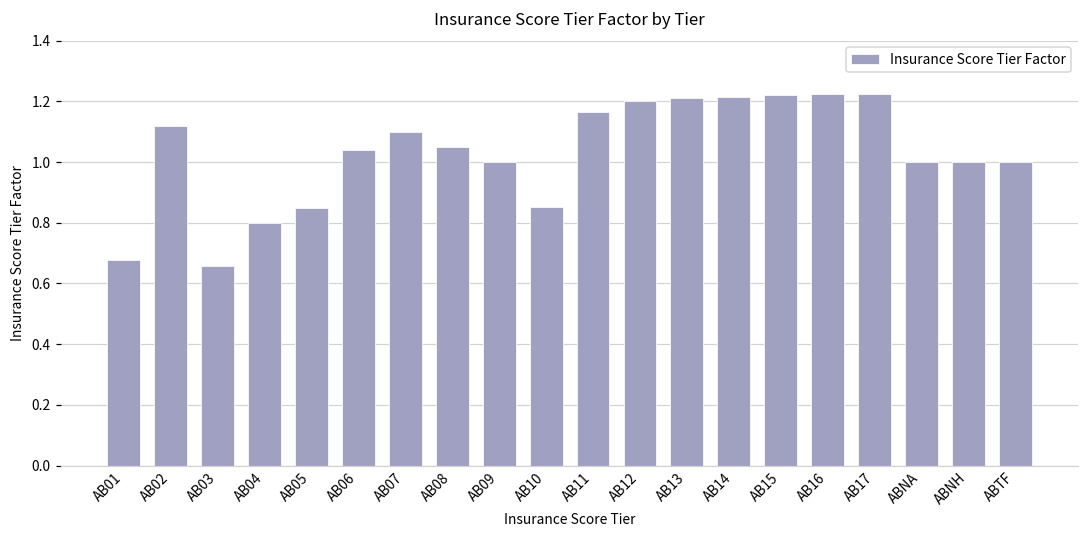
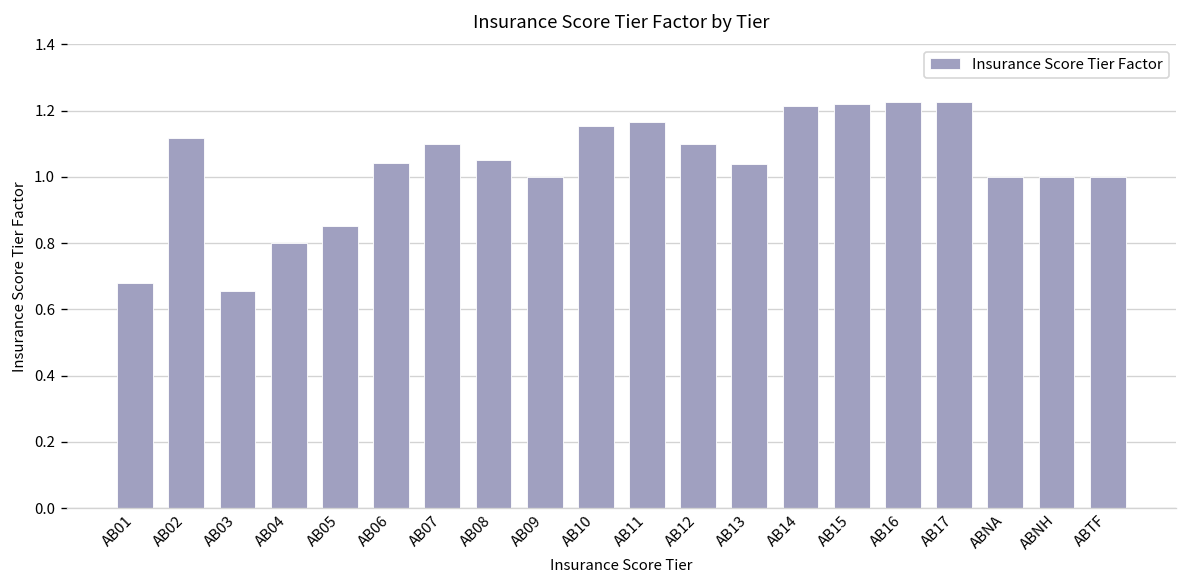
  {
    "AB01": 0.68,
    "AB02": 1.12,
    "AB03": 0.66,
    "AB04": 0.80,
    "AB05": 0.85,
    "AB06": 1.04,
    "AB07": 1.10,
    "AB08": 1.05,
    "AB09": 1.00,
-   "AB10": 0.85,
+   "AB10": 1.15,
    "AB11": 1.17,
-   "AB12": 1.2,
-   "AB13": 1.21,
+   "AB12": 1.1,
+   "AB13": 1.04,
    "AB14": 1.21,
    "AB15": 1.22,
    "AB16": 1.23,
    "AB17": 1.23,
    "ABNA": 1.00,
    "ABNH": 1.00,
    "ABTF": 1.00
  }
